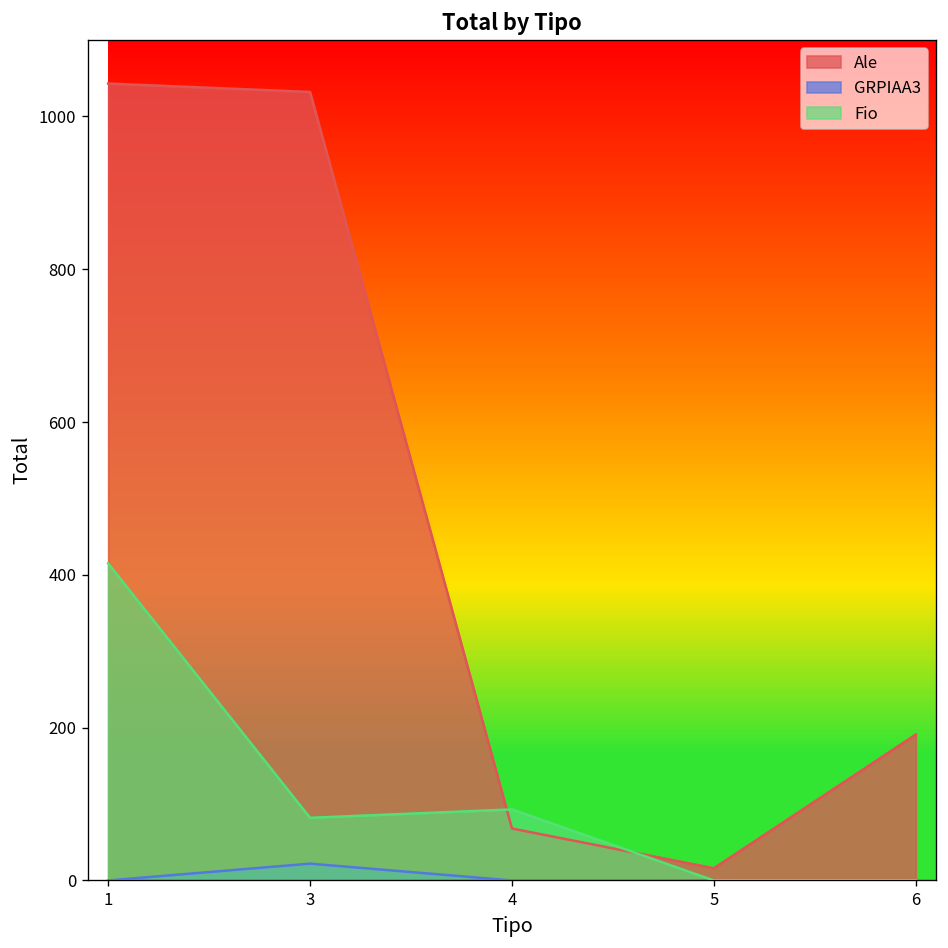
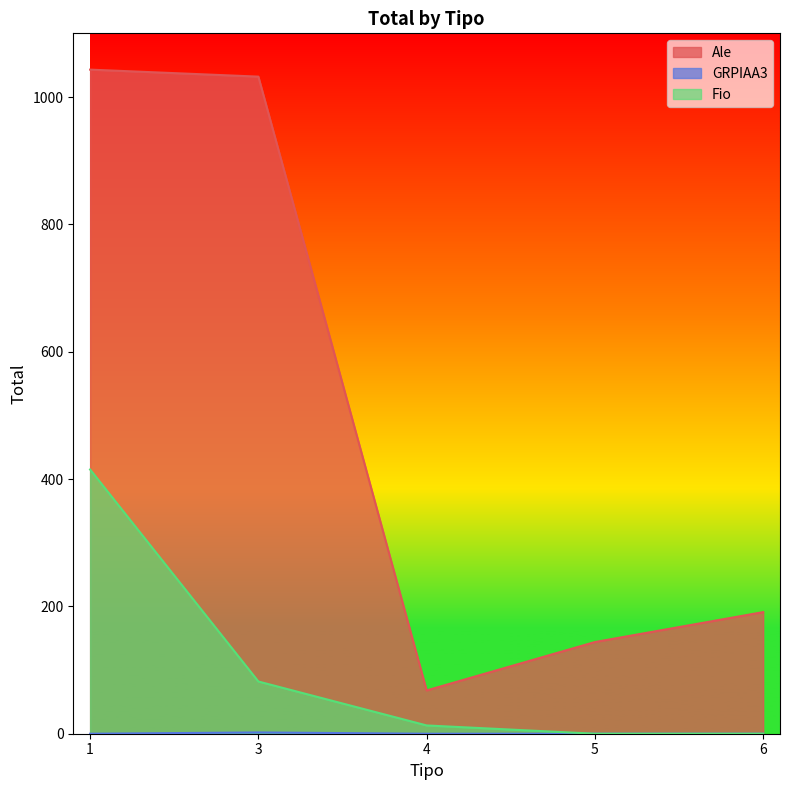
  {
    "Ale": {
      "1": 1040,
      "3": 1030,
      "4": 70,
-     "5": 20,
+     "5": 140,
      "6": 190
    },
    "GRPIAA3": {
      "1": 0,
-     "3": 20,
+     "3": 0,
      "4": 0
    },
    "Fio": {
      "1": 420,
      "3": 80,
-     "4": 90
+     "4": 10
    }
  }
